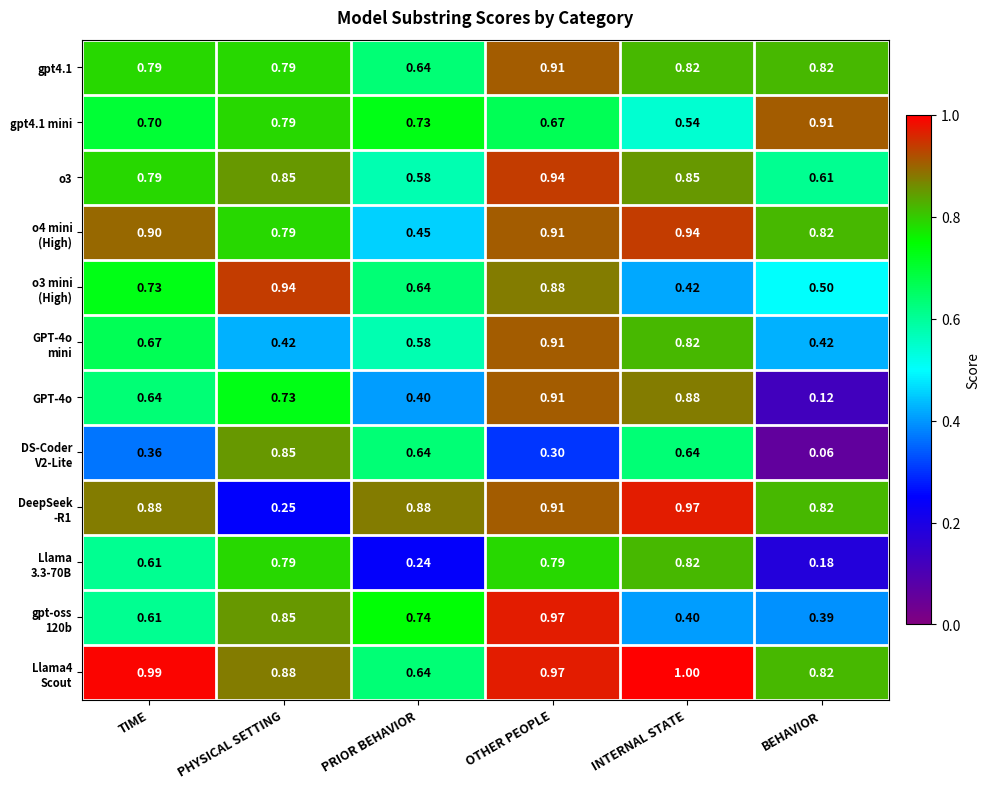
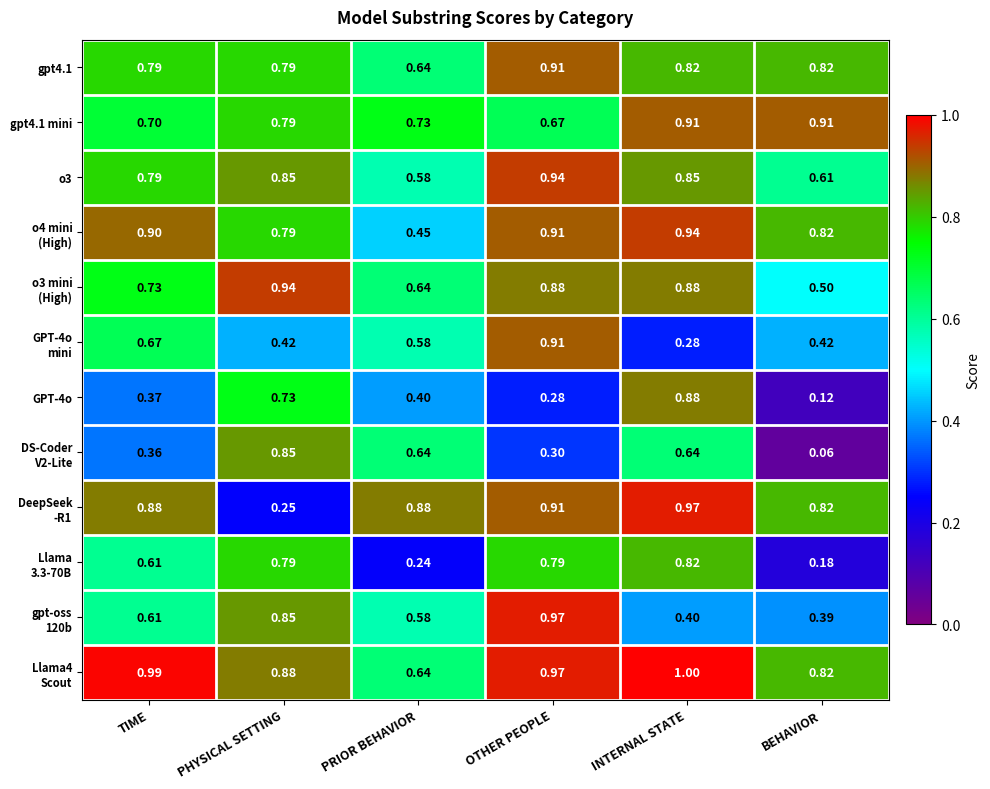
  {
    "gpt4.1": {
      "TIME": 0.79,
      "PHYSICAL SETTING": 0.79,
      "PRIOR BEHAVIOR": 0.64,
      "OTHER PEOPLE": 0.91,
      "INTERNAL STATE": 0.82,
      "BEHAVIOR": 0.82
    },
    "gpt4.1 mini": {
      "TIME": 0.70,
      "PHYSICAL SETTING": 0.79,
      "PRIOR BEHAVIOR": 0.73,
      "OTHER PEOPLE": 0.67,
-     "INTERNAL STATE": 0.54,
+     "INTERNAL STATE": 0.91,
      "BEHAVIOR": 0.91
    },
    "o3": {
      "TIME": 0.79,
      "PHYSICAL SETTING": 0.85,
      "PRIOR BEHAVIOR": 0.58,
      "OTHER PEOPLE": 0.94,
      "INTERNAL STATE": 0.85,
      "BEHAVIOR": 0.61
    },
    "o4 mini (High)": {
      "TIME": 0.90,
      "PHYSICAL SETTING": 0.79,
      "PRIOR BEHAVIOR": 0.45,
      "OTHER PEOPLE": 0.91,
      "INTERNAL STATE": 0.94,
      "BEHAVIOR": 0.82
    },
    "o3 mini (High)": {
      "TIME": 0.73,
      "PHYSICAL SETTING": 0.94,
      "PRIOR BEHAVIOR": 0.64,
      "OTHER PEOPLE": 0.88,
-     "INTERNAL STATE": 0.42,
+     "INTERNAL STATE": 0.88,
      "BEHAVIOR": 0.50
    },
    "GPT-4o mini": {
      "TIME": 0.67,
      "PHYSICAL SETTING": 0.42,
      "PRIOR BEHAVIOR": 0.58,
      "OTHER PEOPLE": 0.91,
-     "INTERNAL STATE": 0.82,
+     "INTERNAL STATE": 0.28,
      "BEHAVIOR": 0.42
    },
    "GPT-4o": {
-     "TIME": 0.64,
+     "TIME": 0.37,
      "PHYSICAL SETTING": 0.73,
      "PRIOR BEHAVIOR": 0.40,
-     "OTHER PEOPLE": 0.91,
+     "OTHER PEOPLE": 0.28,
      "INTERNAL STATE": 0.88,
      "BEHAVIOR": 0.12
    },
    "DS-Coder V2-Lite": {
      "TIME": 0.36,
      "PHYSICAL SETTING": 0.85,
      "PRIOR BEHAVIOR": 0.64,
      "OTHER PEOPLE": 0.30,
      "INTERNAL STATE": 0.64,
      "BEHAVIOR": 0.06
    },
    "DeepSeek -R1": {
      "TIME": 0.88,
      "PHYSICAL SETTING": 0.25,
      "PRIOR BEHAVIOR": 0.88,
      "OTHER PEOPLE": 0.91,
      "INTERNAL STATE": 0.97,
      "BEHAVIOR": 0.82
    },
    "Llama 3.3-70B": {
      "TIME": 0.61,
      "PHYSICAL SETTING": 0.79,
      "PRIOR BEHAVIOR": 0.24,
      "OTHER PEOPLE": 0.79,
      "INTERNAL STATE": 0.82,
      "BEHAVIOR": 0.18
    },
    "gpt-oss 120b": {
      "TIME": 0.61,
      "PHYSICAL SETTING": 0.85,
-     "PRIOR BEHAVIOR": 0.74,
+     "PRIOR BEHAVIOR": 0.58,
      "OTHER PEOPLE": 0.97,
      "INTERNAL STATE": 0.40,
      "BEHAVIOR": 0.39
    },
    "Llama4 Scout": {
      "TIME": 0.99,
      "PHYSICAL SETTING": 0.88,
      "PRIOR BEHAVIOR": 0.64,
      "OTHER PEOPLE": 0.97,
      "INTERNAL STATE": 1.00,
      "BEHAVIOR": 0.82
    }
  }
